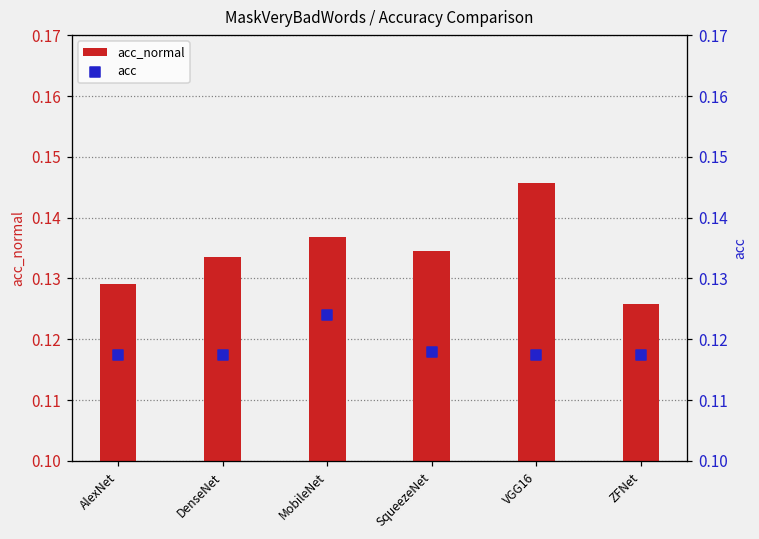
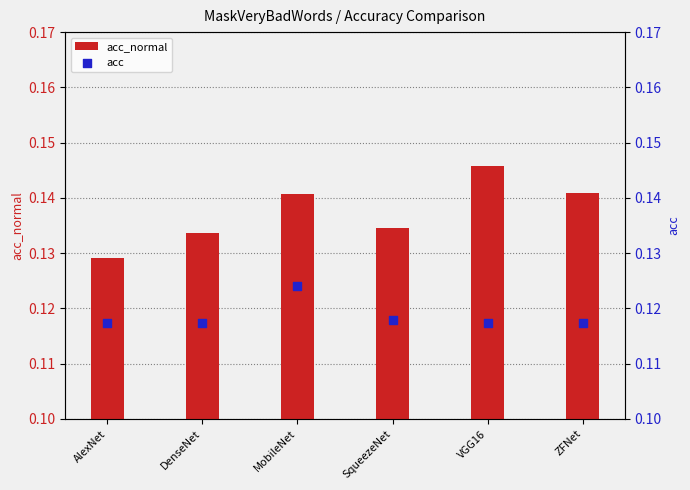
  {
    "acc_normal": {
      "AlexNet": 0.129,
      "DenseNet": 0.134,
-     "MobileNet": 0.137,
+     "MobileNet": 0.141,
      "SqueezeNet": 0.135,
      "VGG16": 0.146,
-     "ZFNet": 0.126
+     "ZFNet": 0.141
    }
  }
